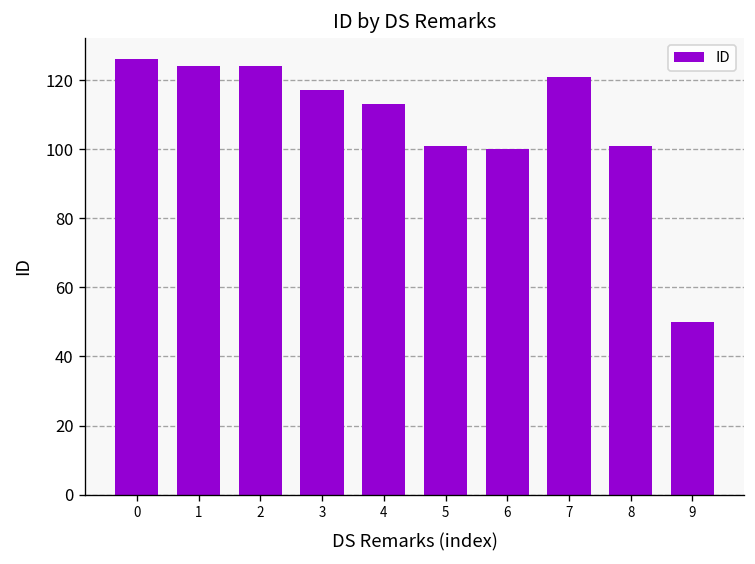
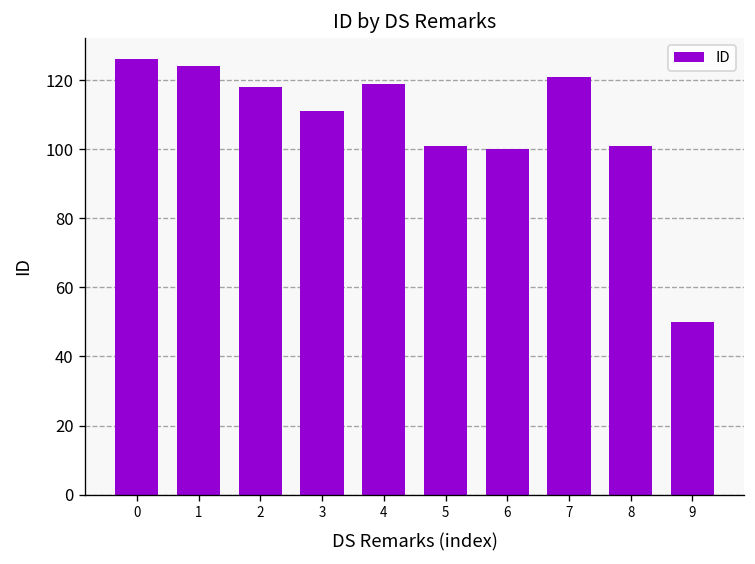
  {
    "0": 126,
    "1": 124,
-   "2": 124,
-   "3": 117,
-   "4": 113,
+   "2": 118,
+   "3": 111,
+   "4": 119,
    "5": 101,
    "6": 100,
    "7": 121,
    "8": 101,
    "9": 50
  }
